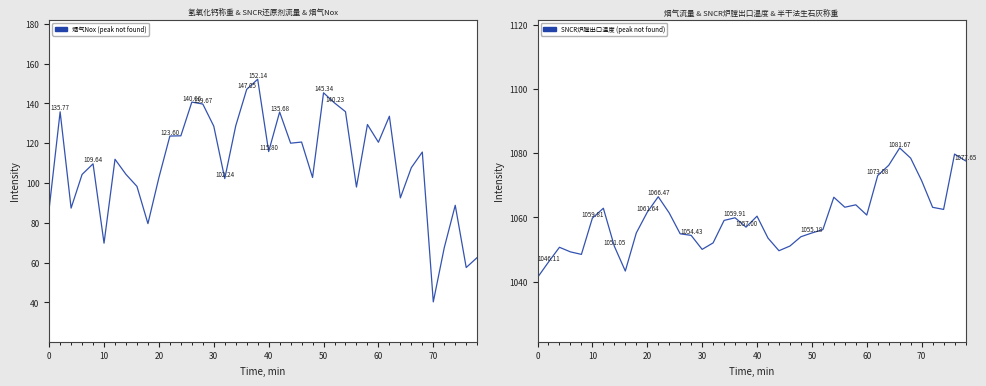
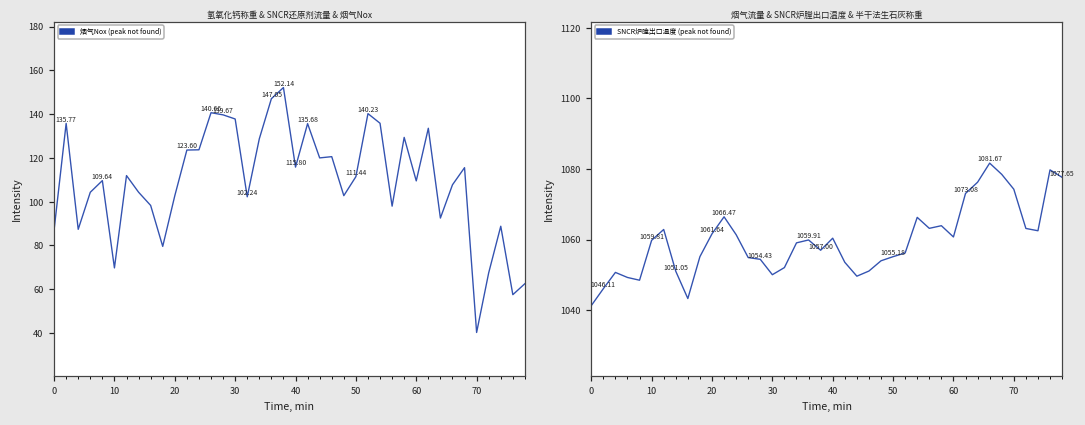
  {
    "氢氧化钙称重 & SNCR还原剂流量 & 烟气Nox": {
-     "30": 129,
+     "30": 138,
      "40": 115.80,
-     "50": 145.34,
-     "60": 120
+     "50": 111.44,
+     "60": 110
    },
    "烟气流量 & SNCR炉膛出口温度 & 半干法生石灰称重": {
      "0": 1041,
      "30": 1050,
      "40": 1060,
      "60": 1061,
-     "70": 1071
+     "70": 1074
    }
  }
